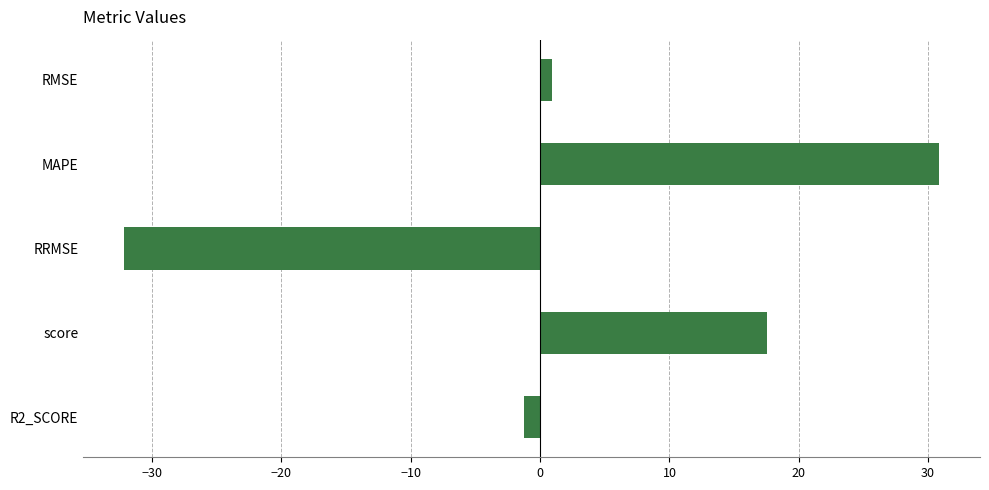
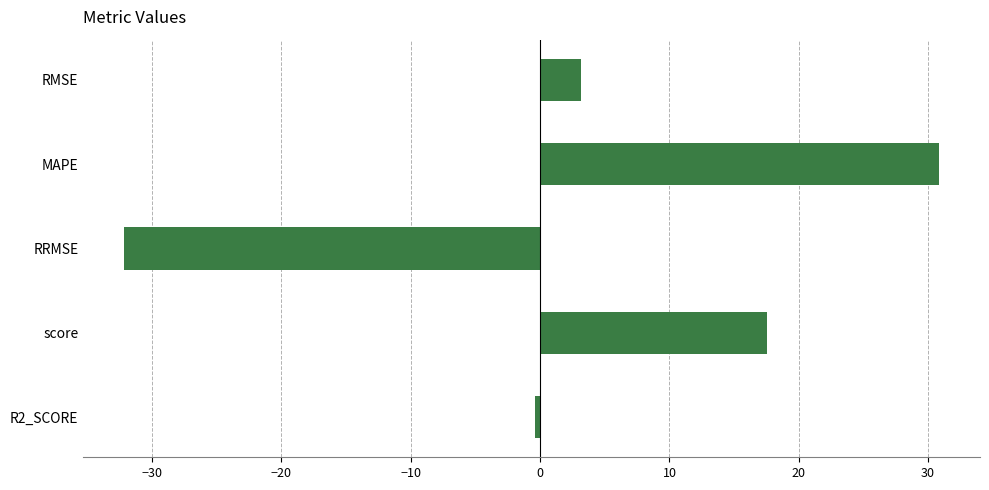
  {
-   "RMSE": 1.0,
+   "RMSE": 3.1,
    "MAPE": 30.9,
    "RRMSE": -32.2,
    "score": 17.6,
-   "R2_SCORE": -1.2
+   "R2_SCORE": -0.4
  }
